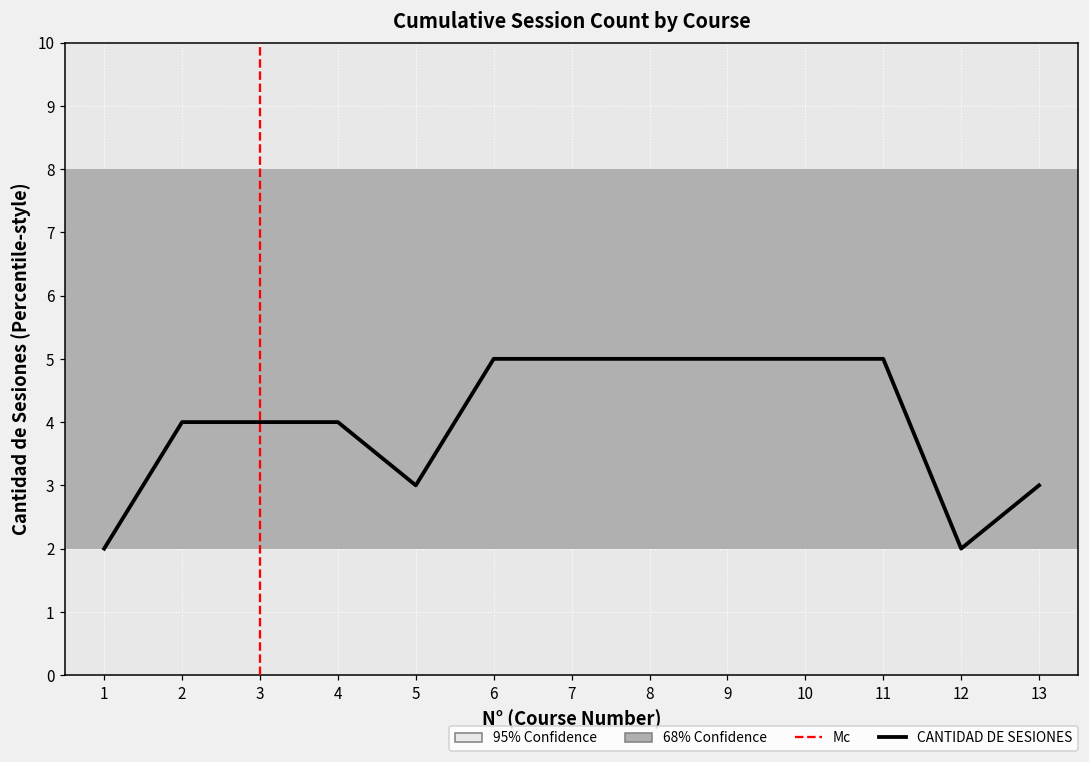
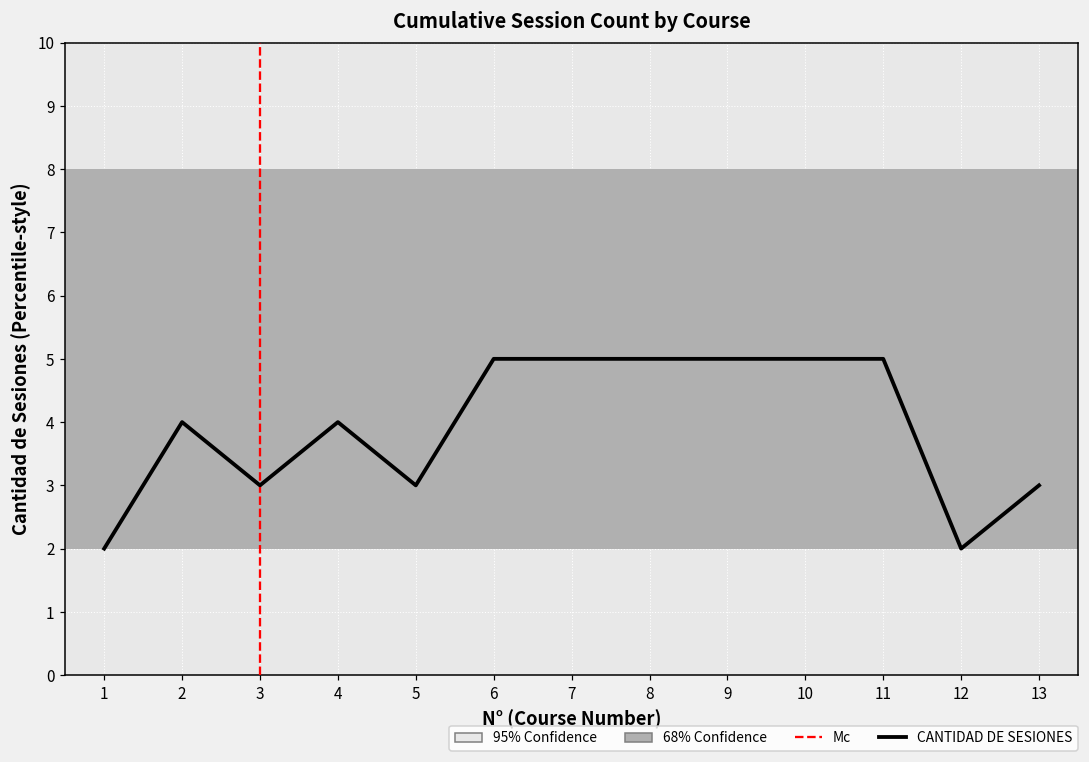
  {
    "1": 2,
    "2": 4,
-   "3": 4,
+   "3": 3,
    "4": 4,
    "5": 3,
    "6": 5,
    "7": 5,
    "8": 5,
    "9": 5,
    "10": 5,
    "11": 5,
    "12": 2,
    "13": 3
  }
